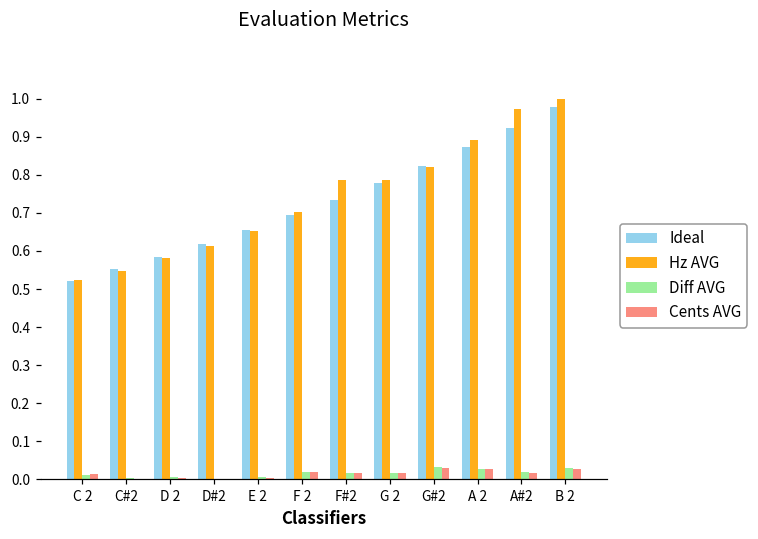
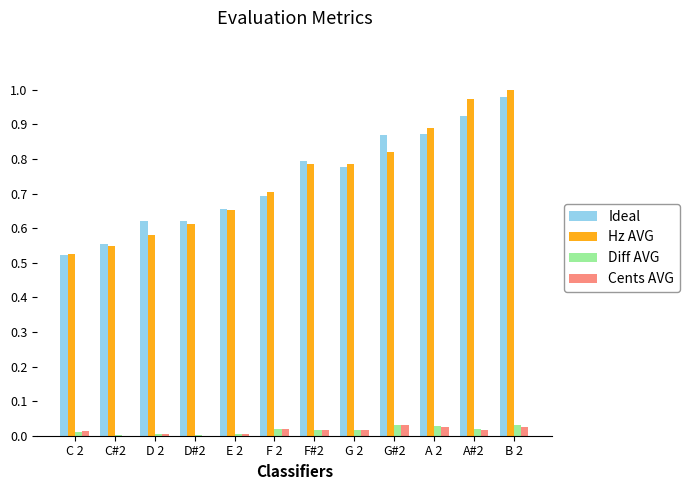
  {
    "Ideal": {
      "C 2": 0.52,
      "C#2": 0.55,
-     "D 2": 0.59,
+     "D 2": 0.62,
      "D#2": 0.62,
      "E 2": 0.66,
      "F 2": 0.69,
-     "F#2": 0.73,
+     "F#2": 0.79,
      "G 2": 0.78,
-     "G#2": 0.82,
+     "G#2": 0.87,
      "A 2": 0.87,
      "A#2": 0.92,
      "B 2": 0.98
    },
    "Hz AVG": {
      "C 2": 0.52,
      "C#2": 0.55,
      "D 2": 0.58,
      "D#2": 0.61,
      "E 2": 0.65,
      "F 2": 0.70,
      "F#2": 0.79,
      "G 2": 0.79,
      "G#2": 0.82,
      "A 2": 0.89,
      "A#2": 0.97,
      "B 2": 1.00
    },
    "Diff AVG": {
      "C 2": 0.01,
      "F 2": 0.02,
      "F#2": 0.02,
      "G 2": 0.02,
      "G#2": 0.03,
      "A 2": 0.03,
      "A#2": 0.02,
      "B 2": 0.03
    },
    "Cents AVG": {
      "C 2": 0.01,
      "D#2": 0.00,
      "F 2": 0.02,
      "F#2": 0.02,
      "G 2": 0.02,
      "G#2": 0.03,
      "A 2": 0.03,
      "A#2": 0.02,
      "B 2": 0.03
    }
  }
